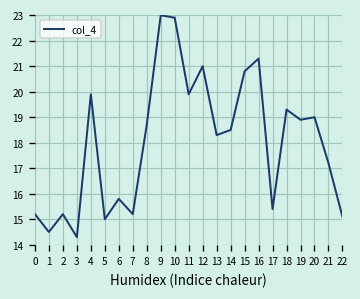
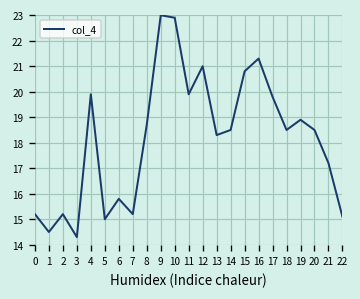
  {
    "0": 15.2,
    "1": 14.5,
    "2": 15.2,
    "3": 14.3,
    "4": 19.9,
    "5": 15.0,
    "6": 15.8,
    "7": 15.2,
    "8": 18.7,
    "9": 23.0,
    "10": 22.9,
    "11": 19.9,
    "12": 21.0,
    "13": 18.3,
    "14": 18.5,
    "15": 20.8,
    "16": 21.3,
-   "17": 15.4,
-   "18": 19.3,
+   "17": 19.8,
+   "18": 18.5,
    "19": 18.9,
-   "20": 19.0,
+   "20": 18.5,
    "21": 17.2,
    "22": 15.1
  }
